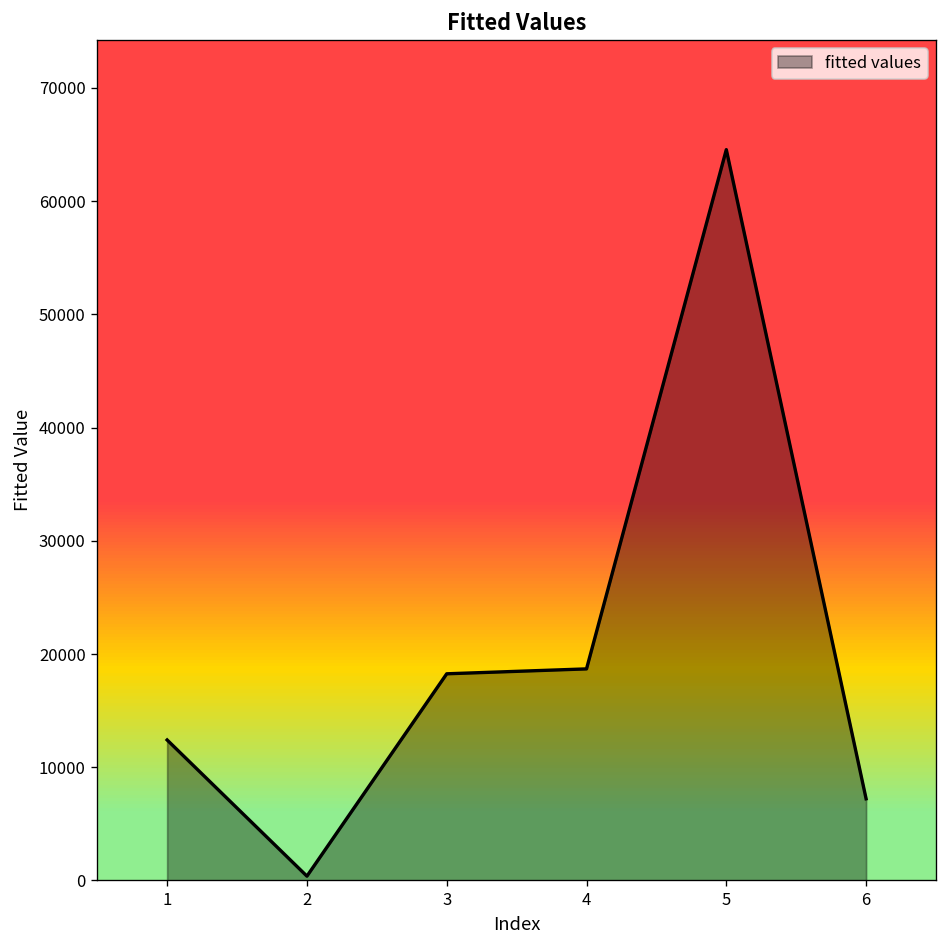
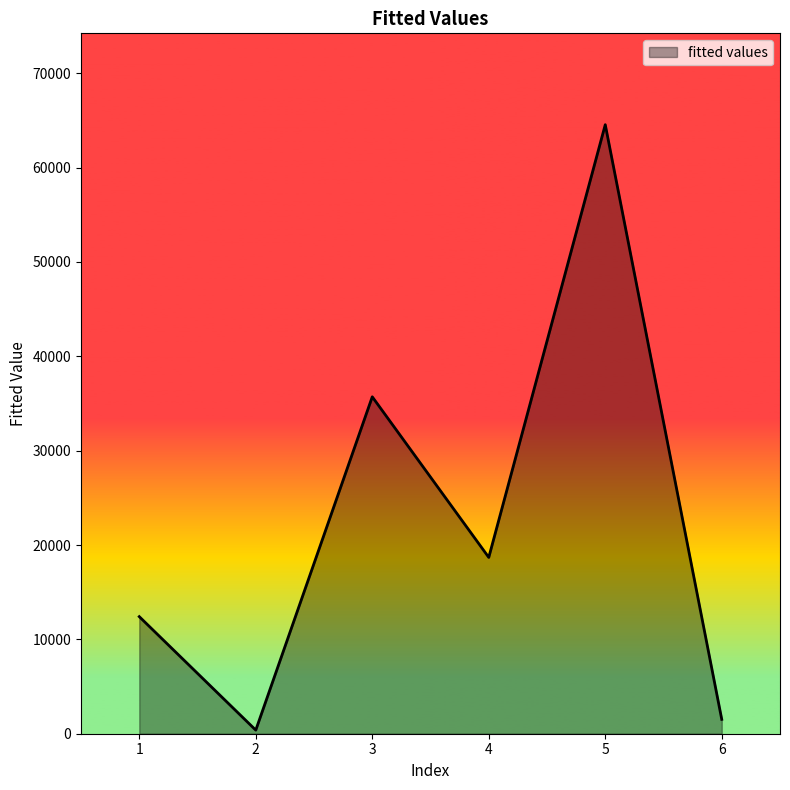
  {
    "1": 12000,
    "2": 0,
-   "3": 18000,
+   "3": 36000,
    "4": 19000,
    "5": 65000,
-   "6": 7000
+   "6": 2000
  }
